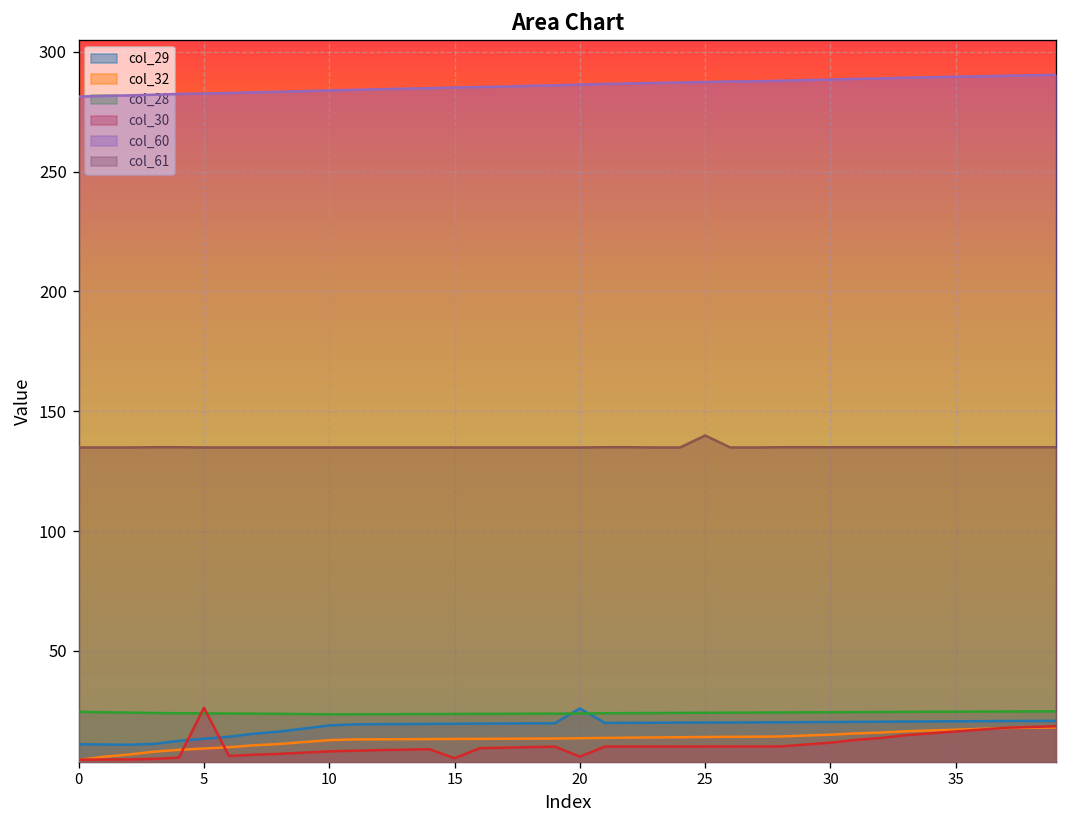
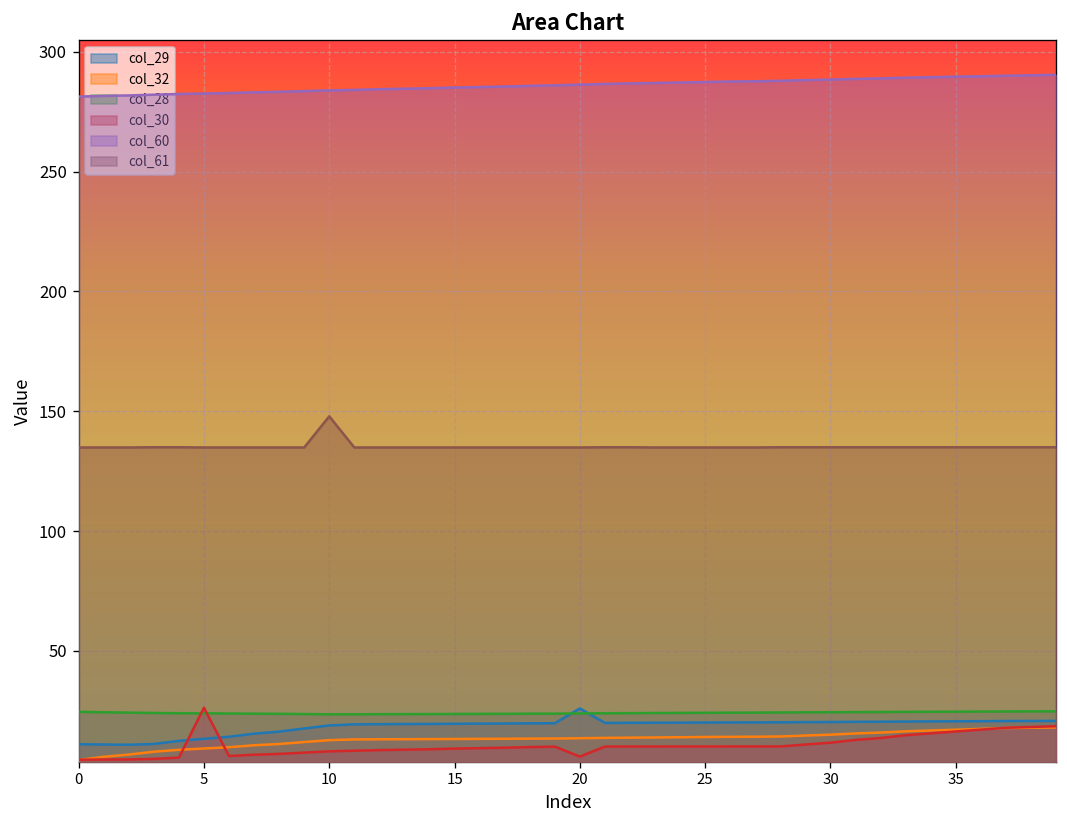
  {
    "col_29": {
      "0": 11,
      "5": 13,
      "10": 19,
      "15": 20,
      "20": 26,
      "25": 20,
      "30": 20,
      "35": 21
    },
    "col_32": {
      "5": 9,
      "10": 13,
      "15": 13,
      "20": 14,
      "25": 14,
      "30": 15
    },
    "col_28": {
      "0": 25,
      "5": 24,
      "10": 24,
      "15": 24,
      "20": 24,
      "25": 24,
      "30": 24,
      "35": 25
    },
    "col_30": {
      "5": 26,
      "10": 8,
-     "15": 5,
+     "15": 9,
      "20": 6,
      "25": 10,
      "30": 12
    },
    "col_60": {
      "0": 281,
      "5": 283,
      "10": 284,
      "15": 285,
      "20": 286,
      "25": 287,
      "30": 288,
      "35": 290
    },
    "col_61": {
      "0": 135,
      "5": 135,
-     "10": 135,
+     "10": 148,
      "15": 135,
      "20": 135,
-     "25": 140,
+     "25": 135,
      "30": 135,
      "35": 135
    }
  }
